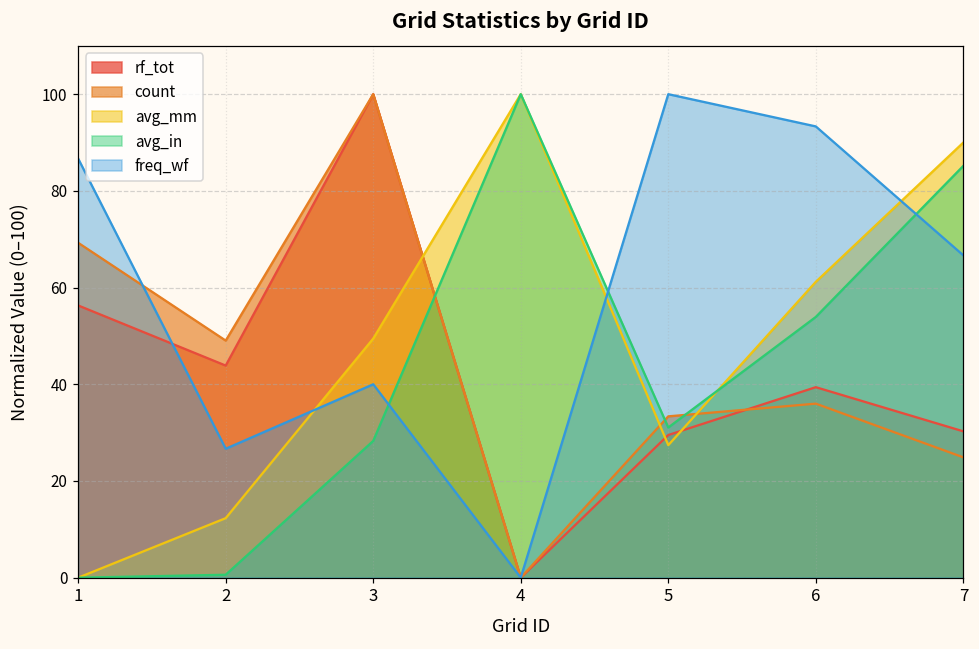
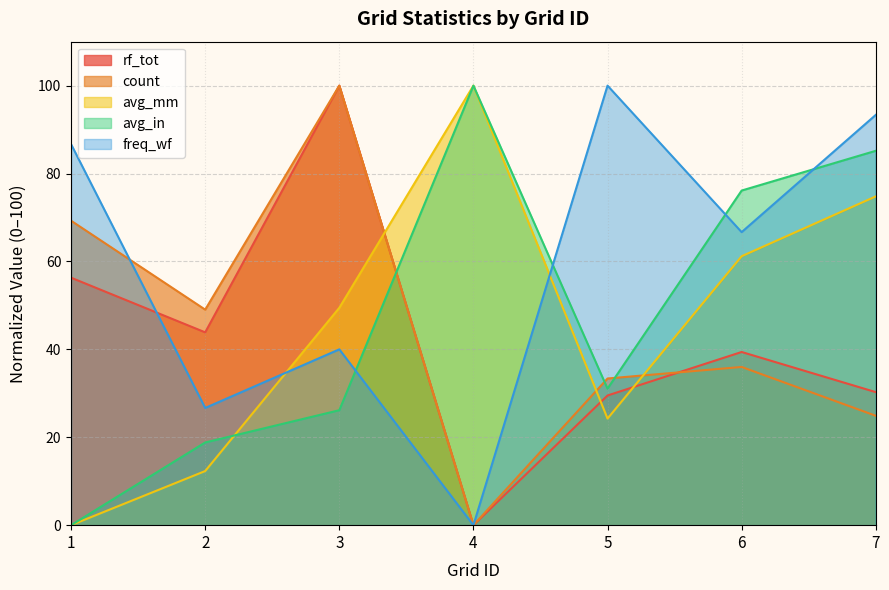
  {
    "avg_mm": {
      "2": 12,
      "3": 49,
-     "5": 27,
+     "5": 24,
      "6": 61,
-     "7": 90
+     "7": 75
    },
    "avg_in": {
-     "2": 1,
-     "3": 28,
+     "2": 19,
+     "3": 26,
      "5": 31,
-     "6": 54,
+     "6": 76,
      "7": 85
    },
    "freq_wf": {
      "1": 87,
      "2": 27,
      "3": 40,
      "5": 100,
-     "6": 93,
-     "7": 67
+     "6": 67,
+     "7": 93
    }
  }
